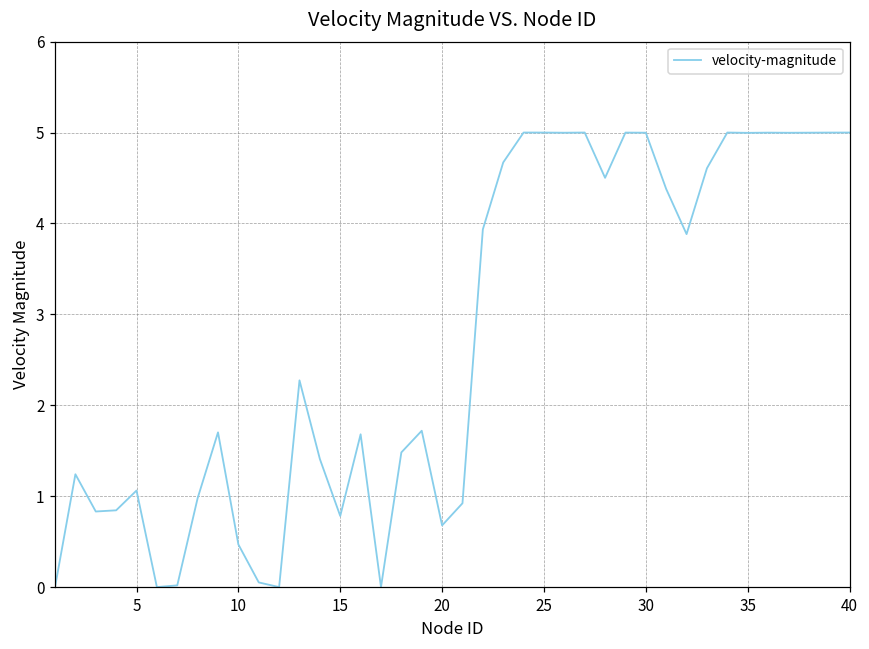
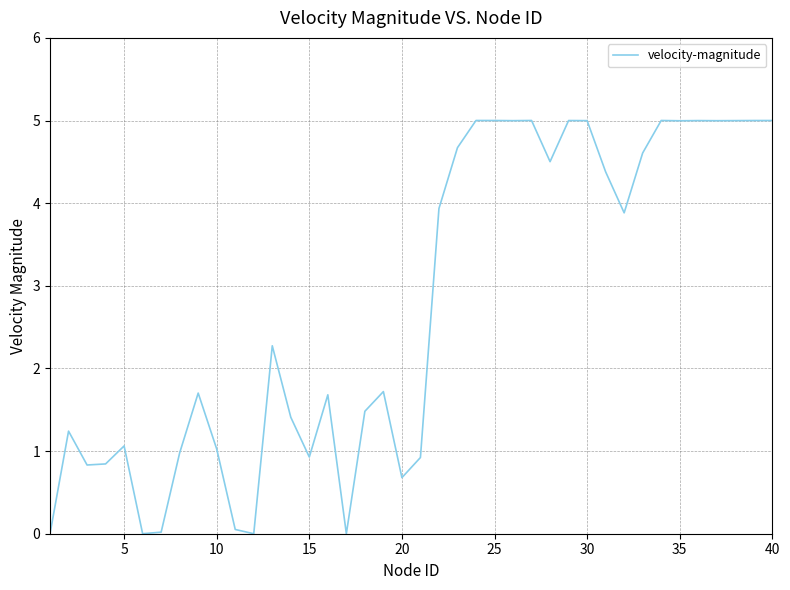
  {
    "5": 1.1,
-   "10": 0.5,
-   "15": 0.8,
+   "10": 1.0,
+   "15": 0.9,
    "20": 0.7,
    "25": 5.0,
    "30": 5.0,
    "35": 5.0,
    "40": 5.0
  }
